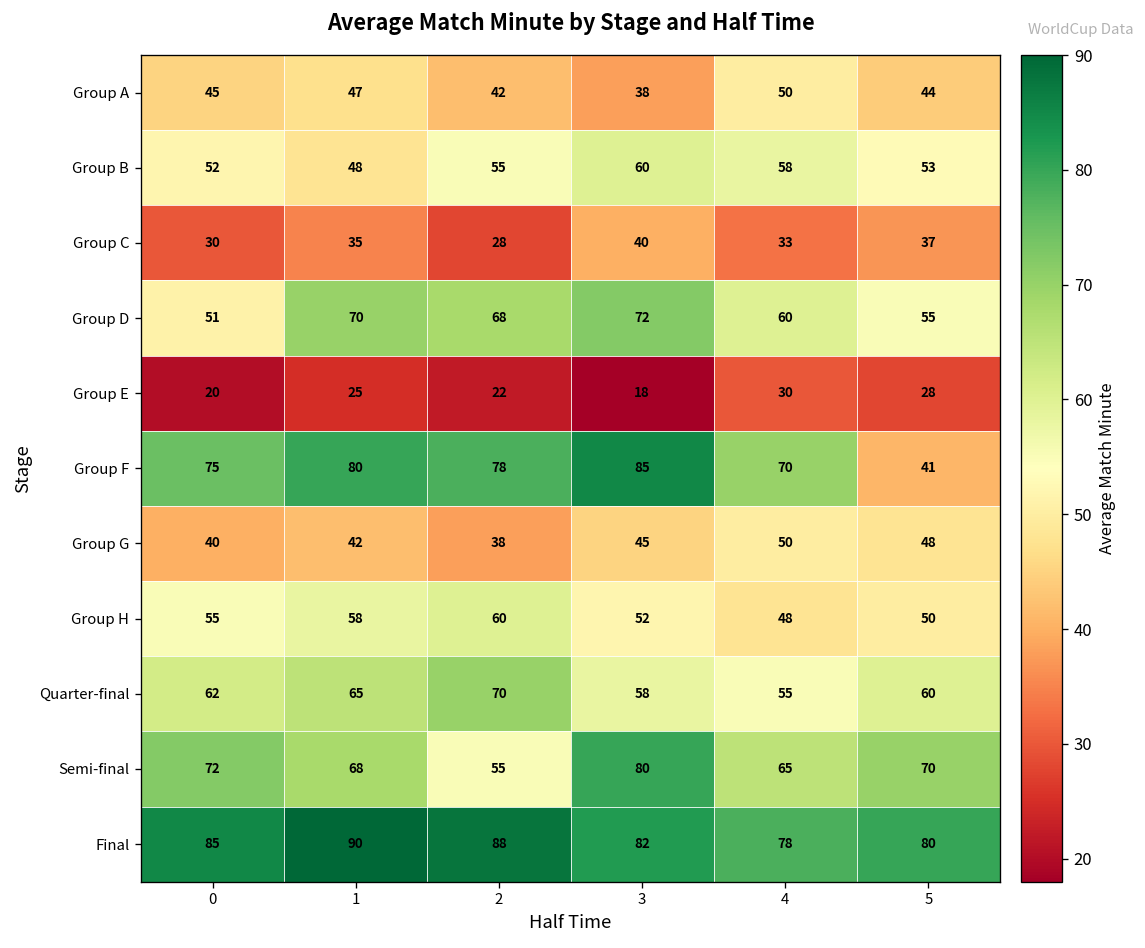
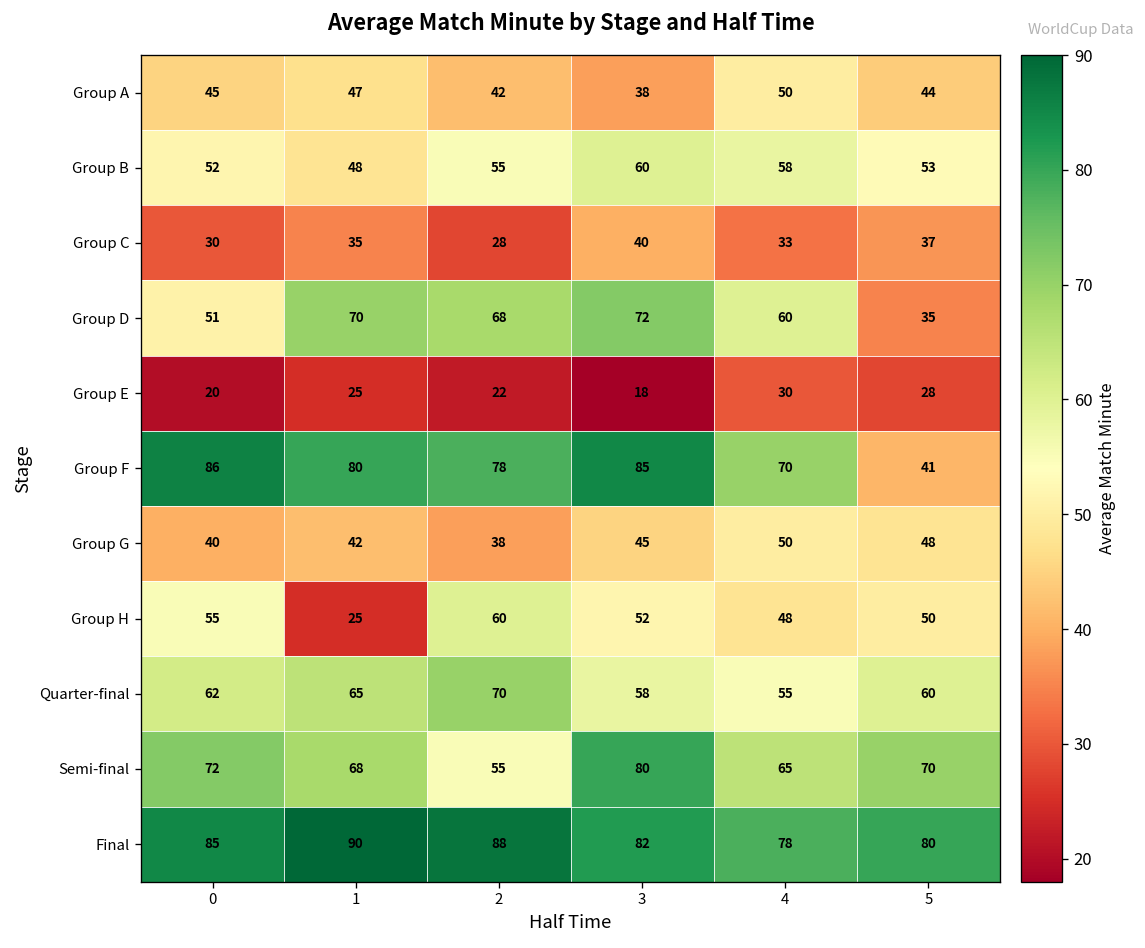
  {
    "Group A": {
      "0": 45,
      "1": 47,
      "2": 42,
      "3": 38,
      "4": 50,
      "5": 44
    },
    "Group B": {
      "0": 52,
      "1": 48,
      "2": 55,
      "3": 60,
      "4": 58,
      "5": 53
    },
    "Group C": {
      "0": 30,
      "1": 35,
      "2": 28,
      "3": 40,
      "4": 33,
      "5": 37
    },
    "Group D": {
      "0": 51,
      "1": 70,
      "2": 68,
      "3": 72,
      "4": 60,
-     "5": 55
+     "5": 35
    },
    "Group E": {
      "0": 20,
      "1": 25,
      "2": 22,
      "3": 18,
      "4": 30,
      "5": 28
    },
    "Group F": {
-     "0": 75,
+     "0": 86,
      "1": 80,
      "2": 78,
      "3": 85,
      "4": 70,
      "5": 41
    },
    "Group G": {
      "0": 40,
      "1": 42,
      "2": 38,
      "3": 45,
      "4": 50,
      "5": 48
    },
    "Group H": {
      "0": 55,
-     "1": 58,
+     "1": 25,
      "2": 60,
      "3": 52,
      "4": 48,
      "5": 50
    },
    "Quarter-final": {
      "0": 62,
      "1": 65,
      "2": 70,
      "3": 58,
      "4": 55,
      "5": 60
    },
    "Semi-final": {
      "0": 72,
      "1": 68,
      "2": 55,
      "3": 80,
      "4": 65,
      "5": 70
    },
    "Final": {
      "0": 85,
      "1": 90,
      "2": 88,
      "3": 82,
      "4": 78,
      "5": 80
    }
  }
